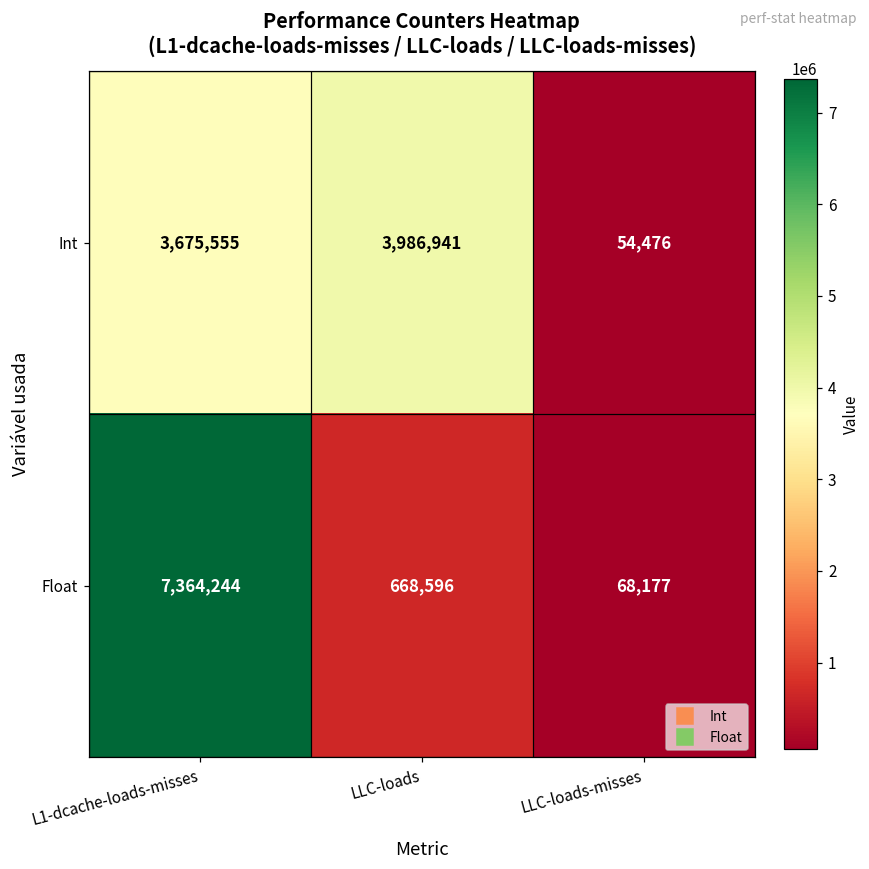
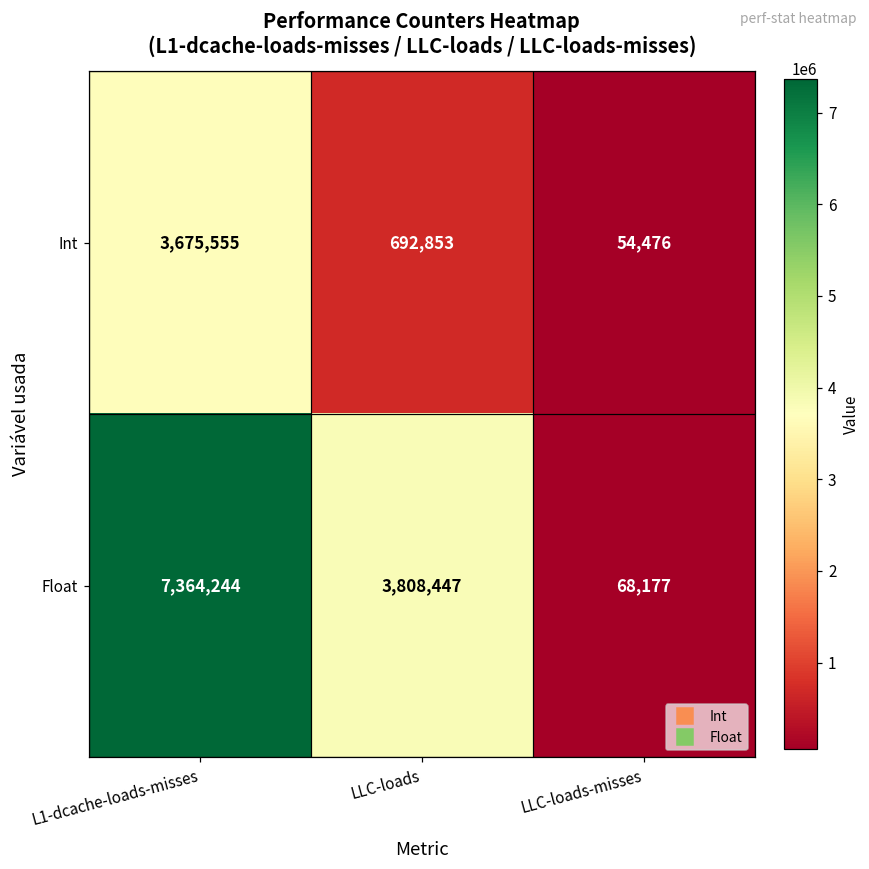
  {
    "Int": {
      "L1-dcache-loads-misses": "3,675,555",
-     "LLC-loads": "3,986,941",
+     "LLC-loads": "692,853",
      "LLC-loads-misses": "54,476"
    },
    "Float": {
      "L1-dcache-loads-misses": "7,364,244",
-     "LLC-loads": "668,596",
+     "LLC-loads": "3,808,447",
      "LLC-loads-misses": "68,177"
    }
  }
